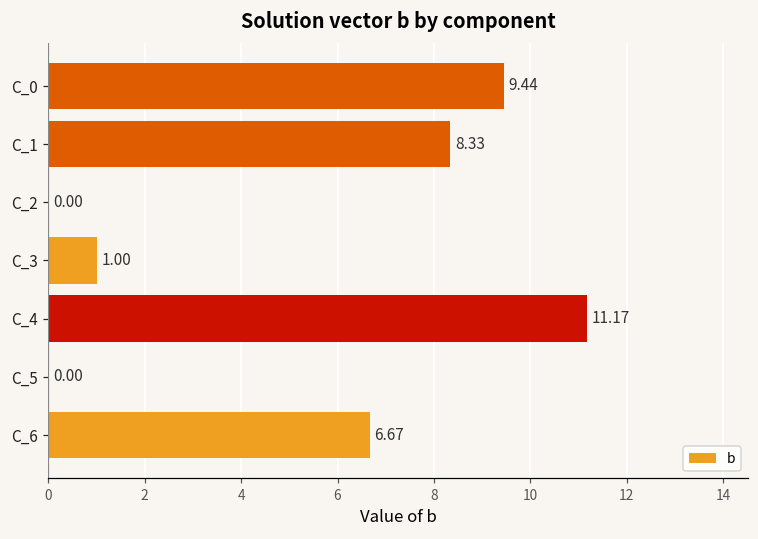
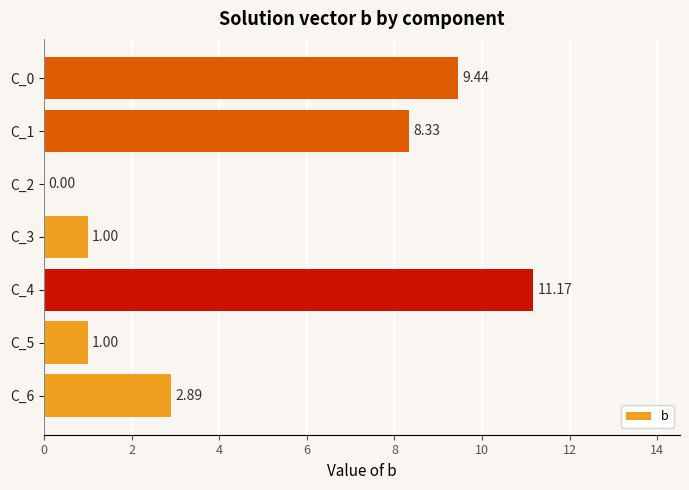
  {
    "C_0": 9.44,
    "C_1": 8.33,
    "C_2": 0.00,
    "C_3": 1.00,
    "C_4": 11.17,
-   "C_5": 0.00,
-   "C_6": 6.67
+   "C_5": 1.00,
+   "C_6": 2.89
  }
